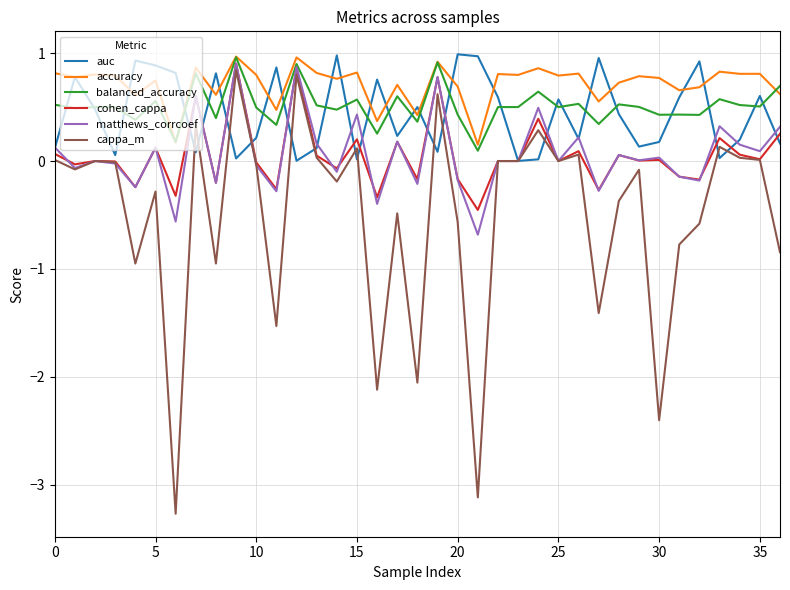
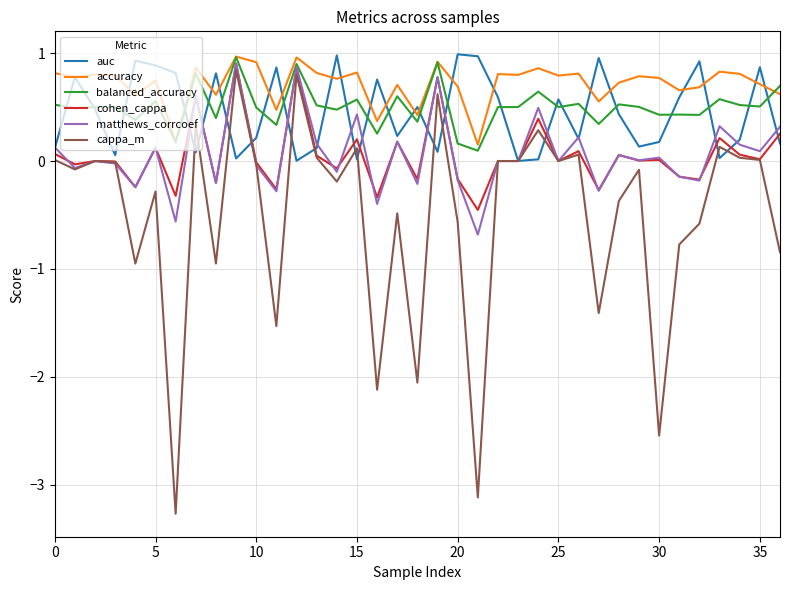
  {
    "auc": {
      "10": 0.21,
      "15": 0.02,
      "20": 0.99,
      "25": 0.57,
      "30": 0.18,
-     "35": 0.60
+     "35": 0.87
    },
    "accuracy": {
      "0": 0.81,
-     "10": 0.80,
+     "10": 0.92,
      "15": 0.82,
      "20": 0.69,
      "25": 0.79,
      "30": 0.77,
-     "35": 0.81
+     "35": 0.71
    },
    "balanced_accuracy": {
      "0": 0.52,
      "10": 0.50,
      "15": 0.57,
-     "20": 0.43,
+     "20": 0.16,
      "25": 0.50,
      "30": 0.43,
      "35": 0.51
    },
    "cohen_cappa": {
      "0": 0.07,
      "15": 0.20
    },
    "matthews_corrcoef": {
      "15": 0.43,
      "35": 0.09
    },
    "cappa_m": {
      "0": 0.01,
      "5": -0.28,
      "15": 0.12,
      "20": -0.57,
-     "30": -2.40
+     "30": -2.54
    }
  }
